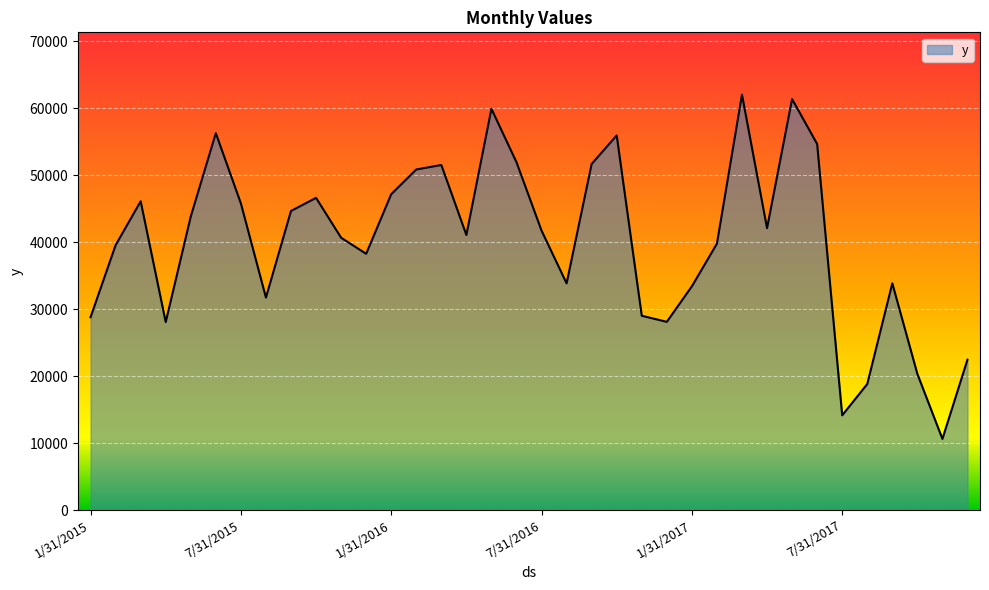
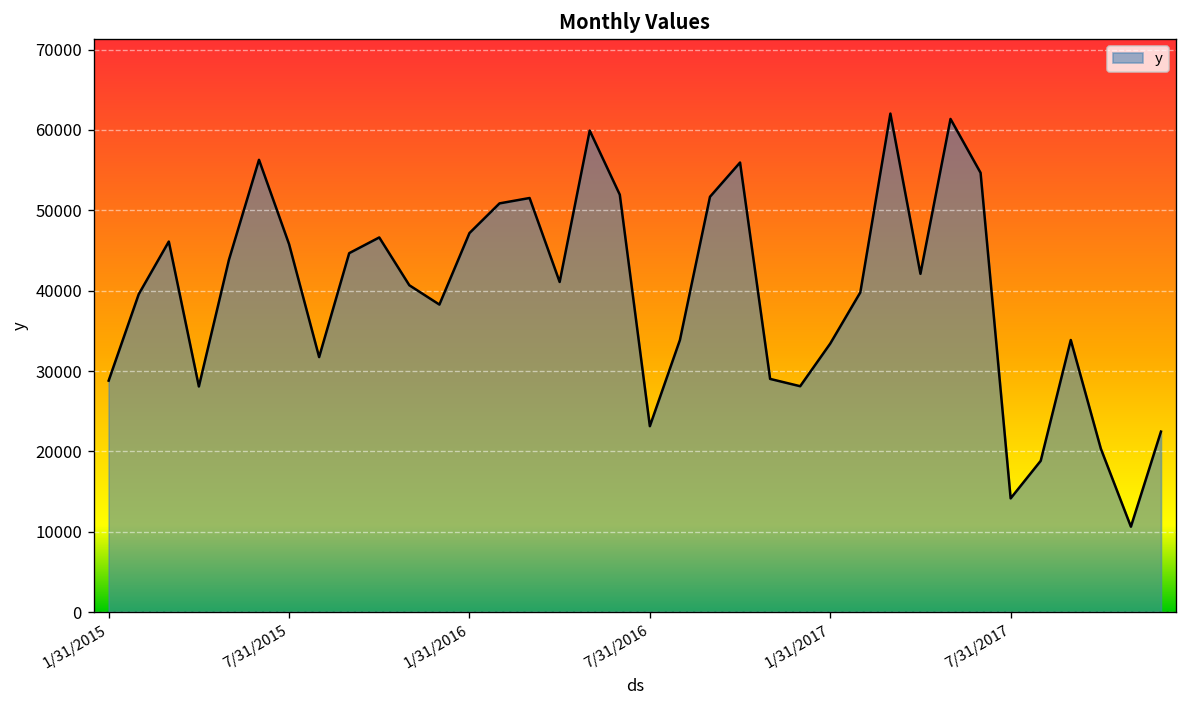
  {
    "1/31/2015": 29000,
    "7/31/2015": 46000,
    "1/31/2016": 47000,
-   "7/31/2016": 42000,
+   "7/31/2016": 23000,
    "1/31/2017": 33000,
    "7/31/2017": 14000
  }
